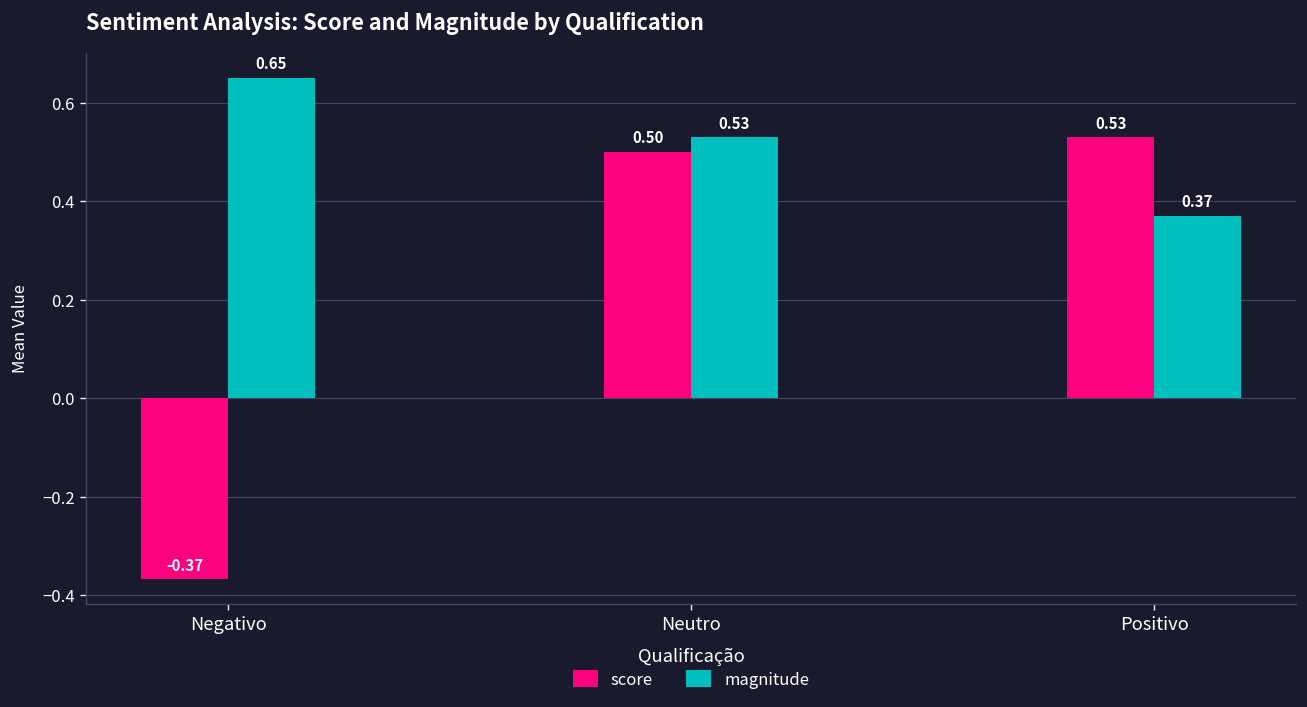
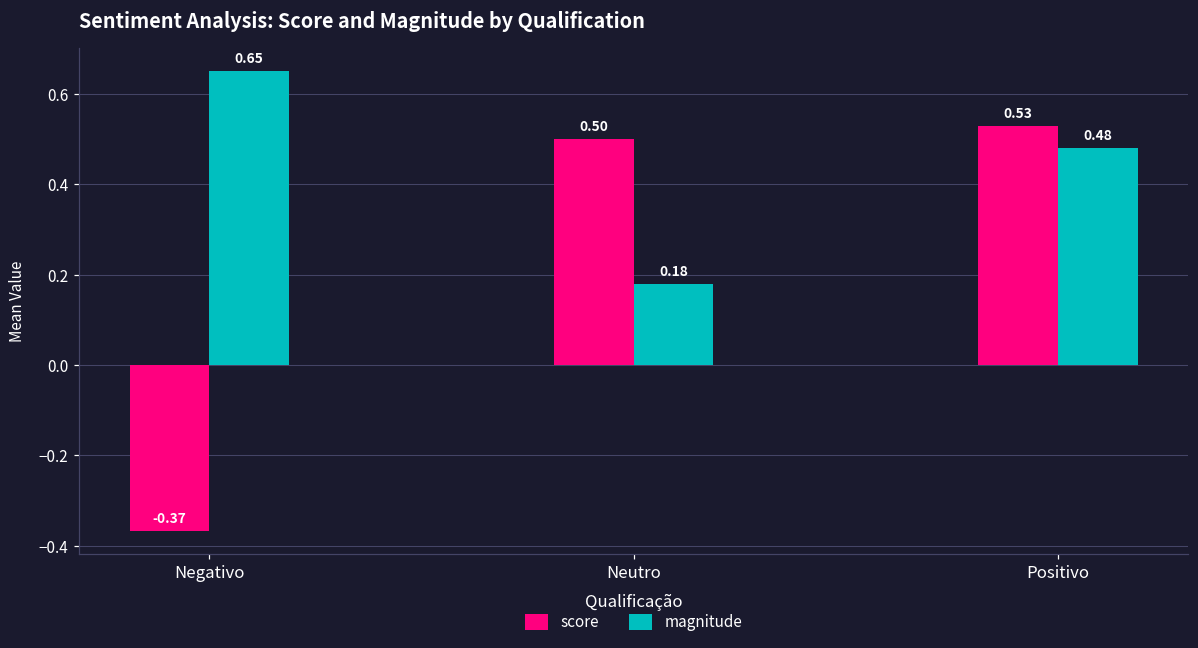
  {
    "score": {
      "Negativo": -0.37,
      "Neutro": 0.50,
      "Positivo": 0.53
    },
    "magnitude": {
      "Negativo": 0.65,
-     "Neutro": 0.53,
-     "Positivo": 0.37
+     "Neutro": 0.18,
+     "Positivo": 0.48
    }
  }
